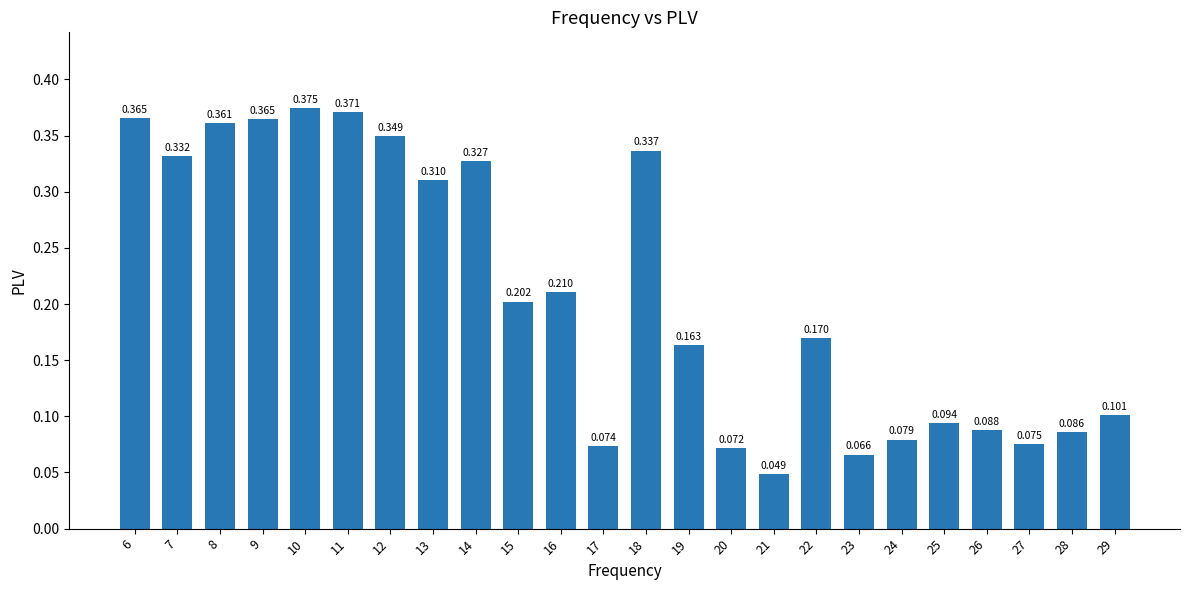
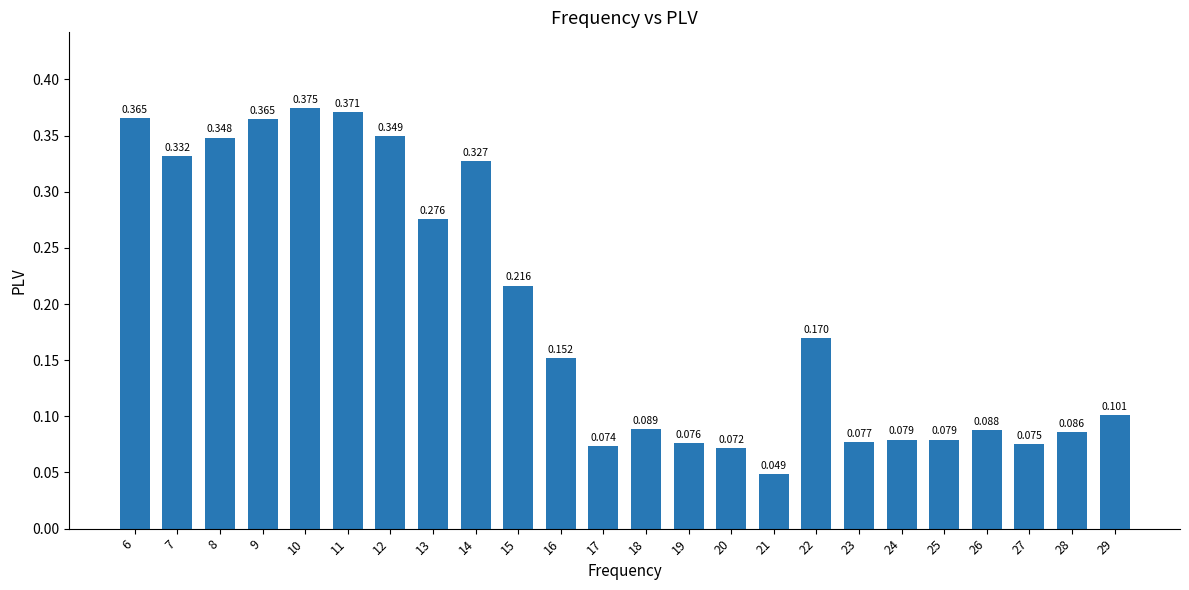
  {
    "6": 0.365,
    "7": 0.332,
-   "8": 0.361,
+   "8": 0.348,
    "9": 0.365,
    "10": 0.375,
    "11": 0.371,
    "12": 0.349,
-   "13": 0.310,
+   "13": 0.276,
    "14": 0.327,
-   "15": 0.202,
-   "16": 0.210,
+   "15": 0.216,
+   "16": 0.152,
    "17": 0.074,
-   "18": 0.337,
-   "19": 0.163,
+   "18": 0.089,
+   "19": 0.076,
    "20": 0.072,
    "21": 0.049,
    "22": 0.170,
-   "23": 0.066,
+   "23": 0.077,
    "24": 0.079,
-   "25": 0.094,
+   "25": 0.079,
    "26": 0.088,
    "27": 0.075,
    "28": 0.086,
    "29": 0.101
  }
